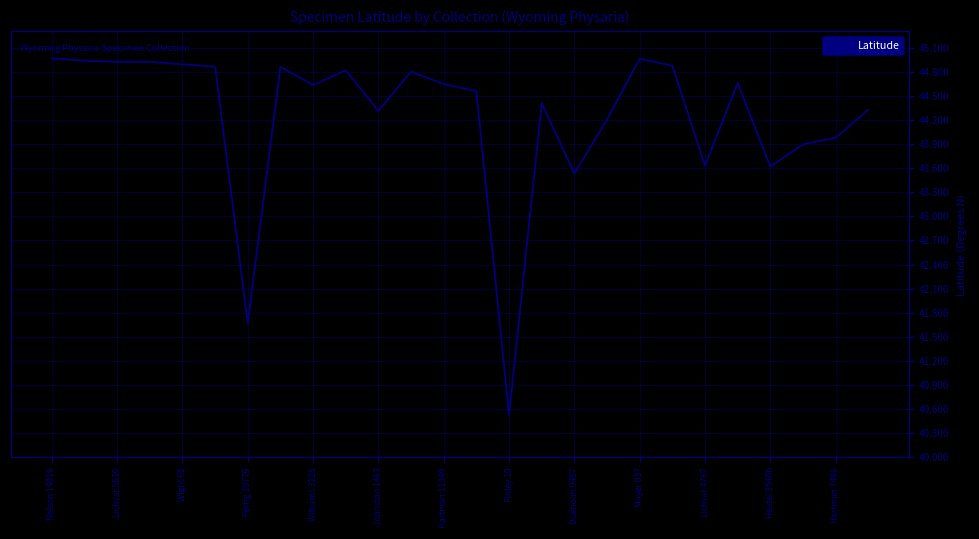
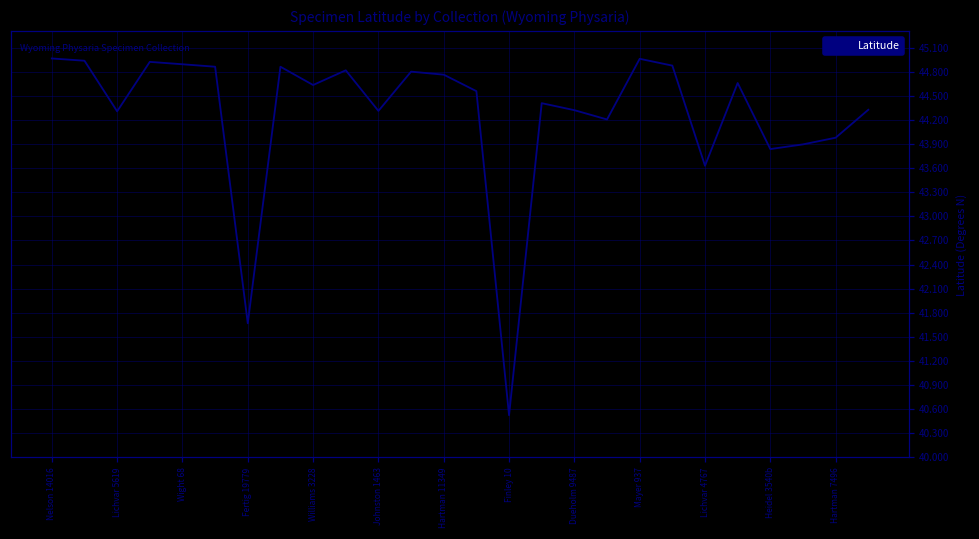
  {
    "Nelson 14016": 45.0,
-   "Lichvar 5619": 44.9,
+   "Lichvar 5619": 44.3,
    "Wight 68": 44.9,
    "Fertig 19779": 41.7,
    "Williams 3228": 44.6,
    "Johnston 1463": 44.3,
-   "Hartman 11349": 44.6,
+   "Hartman 11349": 44.8,
    "Finley 10": 40.5,
-   "Dueholm 9487": 43.5,
+   "Dueholm 9487": 44.3,
    "Mayer 937": 45.0,
    "Lichvar 4767": 43.6,
-   "Heidel 3540b": 43.6,
+   "Heidel 3540b": 43.8,
    "Hartman 7496": 44.0
  }
